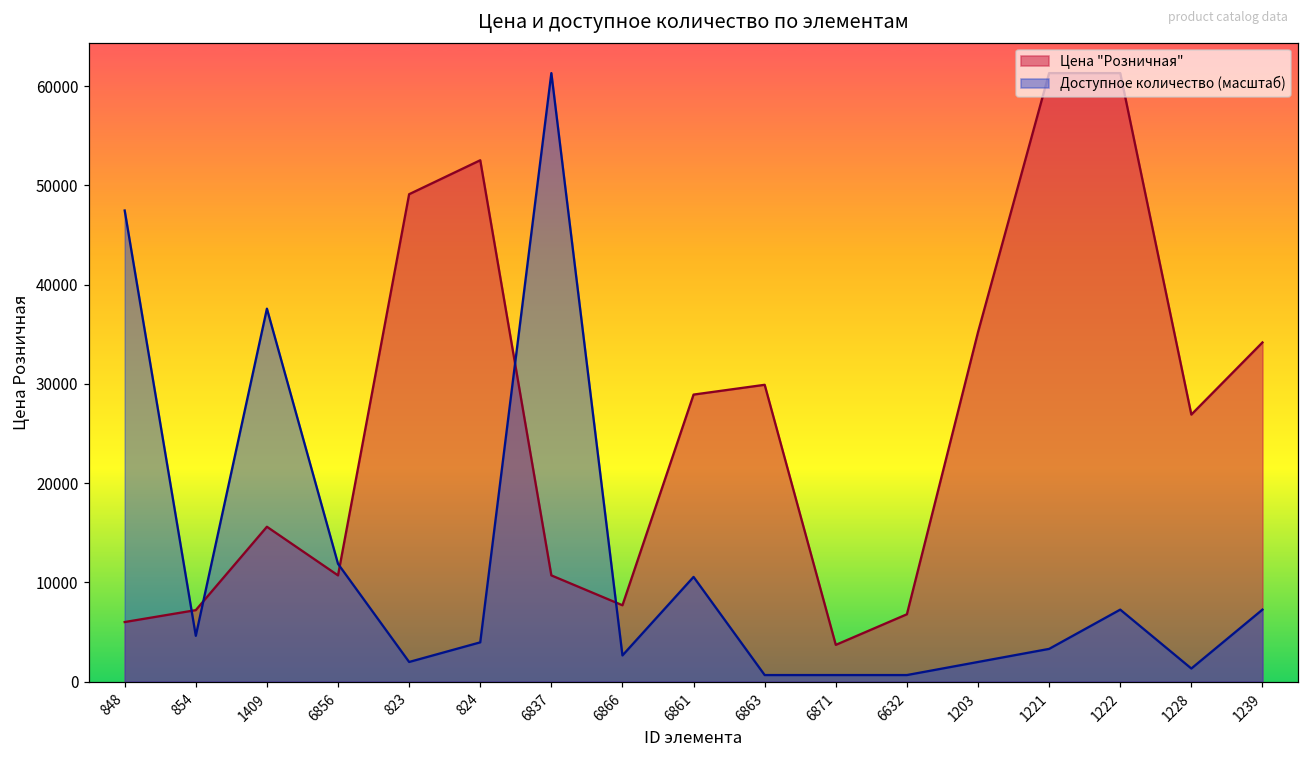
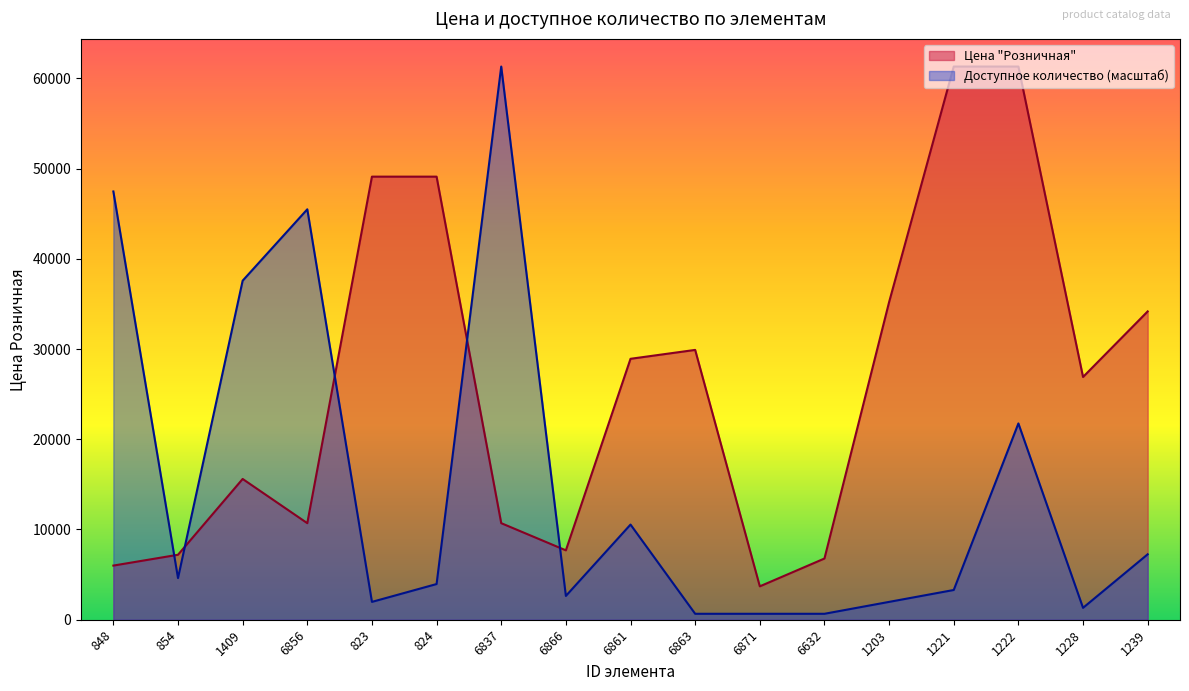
  {
    "Цена \"Розничная\"": {
      "848": 6000,
      "854": 7000,
      "1409": 16000,
      "6856": 11000,
      "823": 49000,
-     "824": 53000,
+     "824": 49000,
      "6837": 11000,
      "6866": 8000,
      "6861": 29000,
      "6863": 30000,
      "6871": 4000,
      "6632": 7000,
      "1203": 35000,
      "1228": 27000,
      "1239": 34000
    },
    "Доступное количество (масштаб)": {
      "848": 47000,
      "854": 5000,
      "1409": 38000,
-     "6856": 12000,
+     "6856": 45000,
      "823": 2000,
      "824": 4000,
      "6837": 61000,
      "6866": 3000,
      "6861": 11000,
      "6863": 1000,
      "6871": 1000,
      "6632": 1000,
      "1203": 2000,
      "1221": 3000,
-     "1222": 7000,
+     "1222": 22000,
      "1228": 1000,
      "1239": 7000
    }
  }
